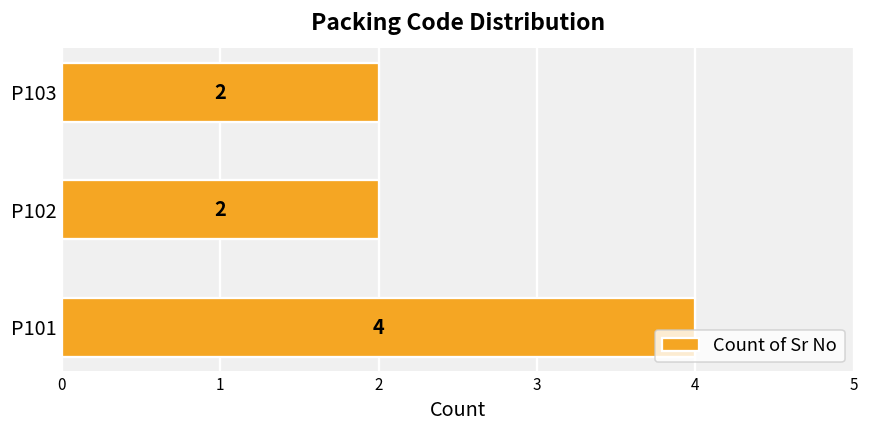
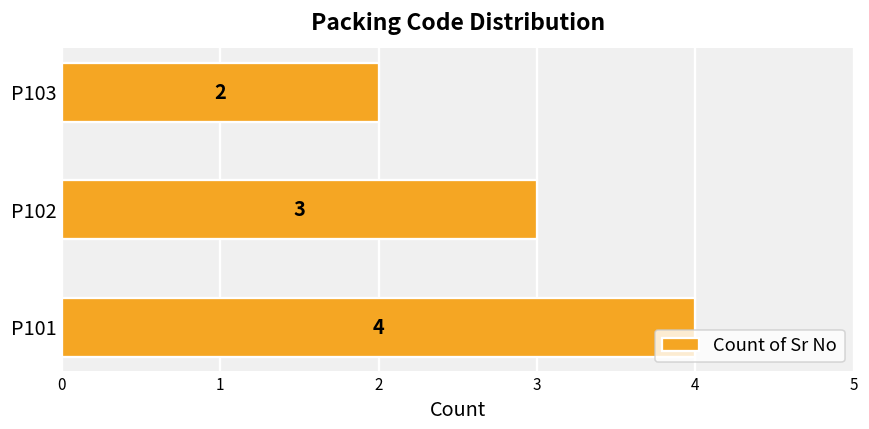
  {
    "P103": 2,
-   "P102": 2,
+   "P102": 3,
    "P101": 4
  }
